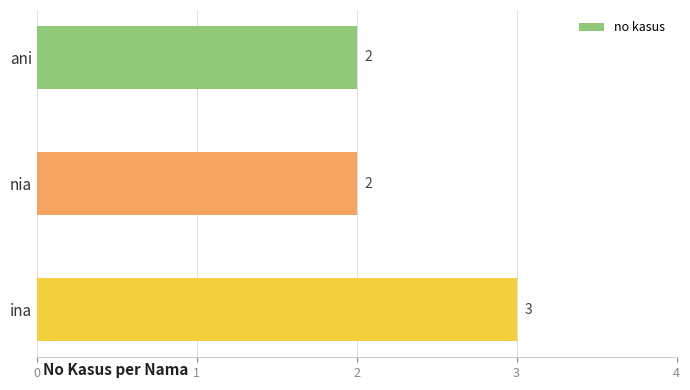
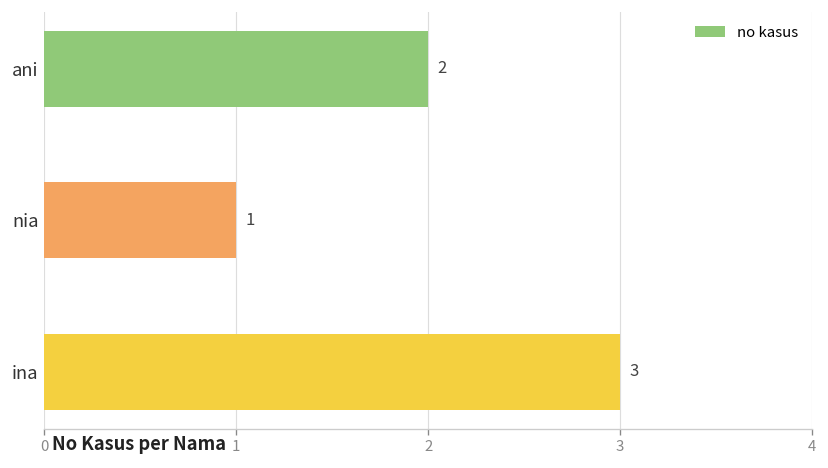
  {
    "ani": 2,
-   "nia": 2,
+   "nia": 1,
    "ina": 3
  }
